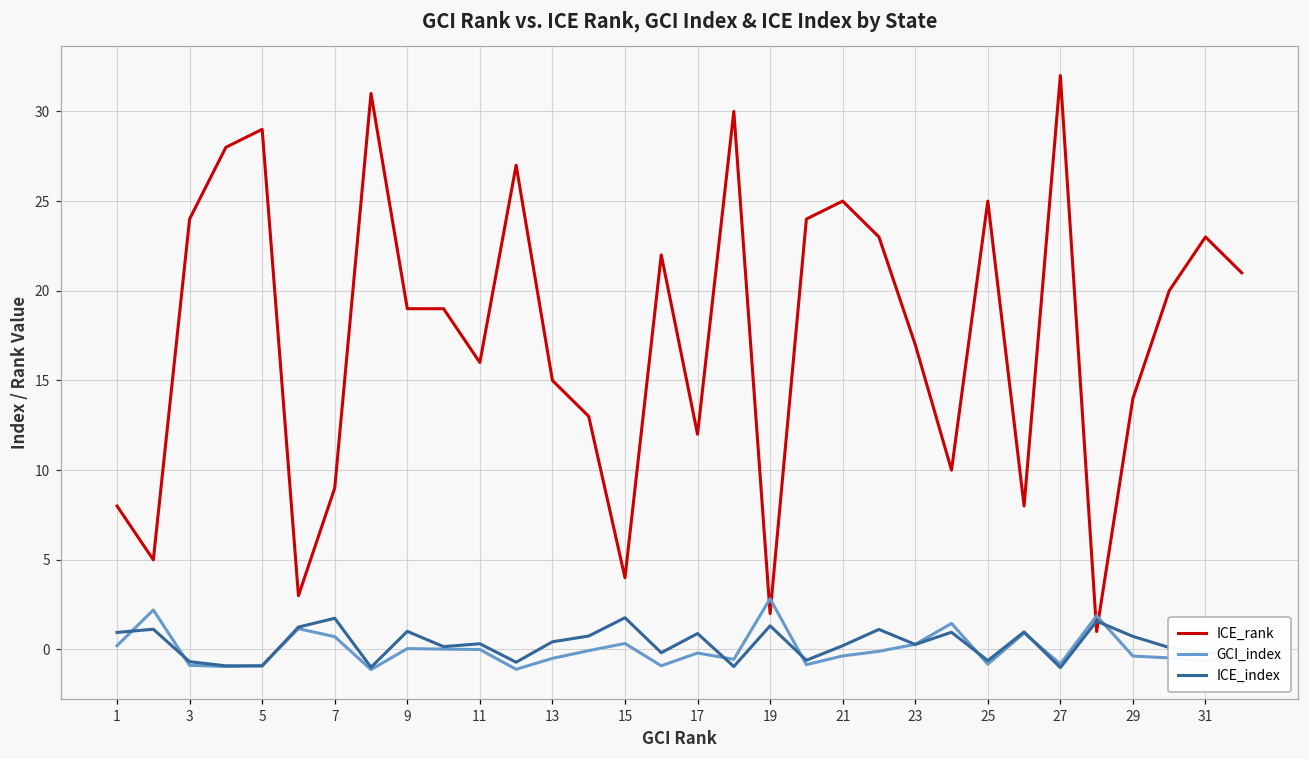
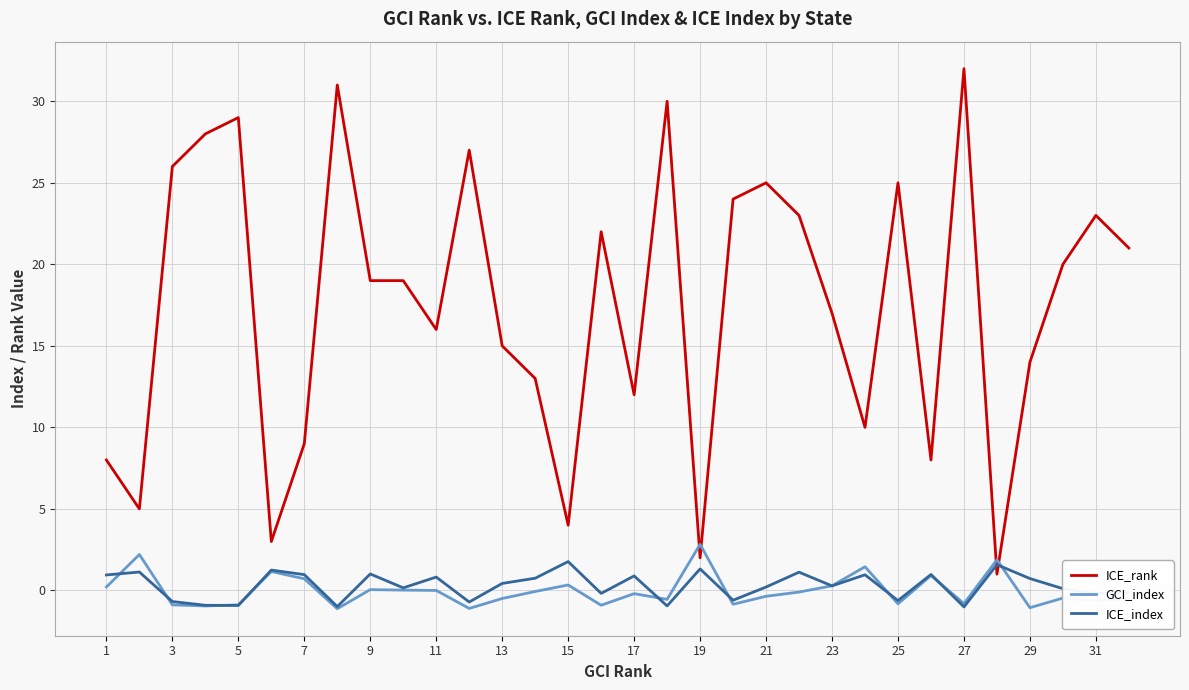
  {
    "ICE_rank": {
      "1": 8,
-     "3": 24,
+     "3": 26,
      "5": 29,
      "7": 9,
      "9": 19,
      "11": 16,
      "13": 15,
      "15": 4,
      "17": 12,
      "19": 2,
      "21": 25,
      "23": 17,
      "25": 25,
      "27": 32,
      "29": 14,
      "31": 23
    },
    "GCI_index": {
      "1": 0.2,
      "3": -0.9,
      "7": 0.7,
      "9": 0.0,
      "11": 0.0,
      "13": -0.5,
      "15": 0.3,
      "17": -0.2,
      "19": 2.8,
      "21": -0.4,
      "25": -0.8,
      "27": -0.8,
-     "29": -0.4
+     "29": -1.1
    },
    "ICE_index": {
      "1": 1.0,
      "3": -0.7,
-     "7": 1.7,
+     "7": 1.0,
      "9": 1.0,
-     "11": 0.3,
+     "11": 0.8,
      "13": 0.4,
      "15": 1.8,
      "17": 0.9,
      "19": 1.3,
      "21": 0.2,
      "25": -0.6,
      "27": -1.0,
      "29": 0.7
    }
  }
